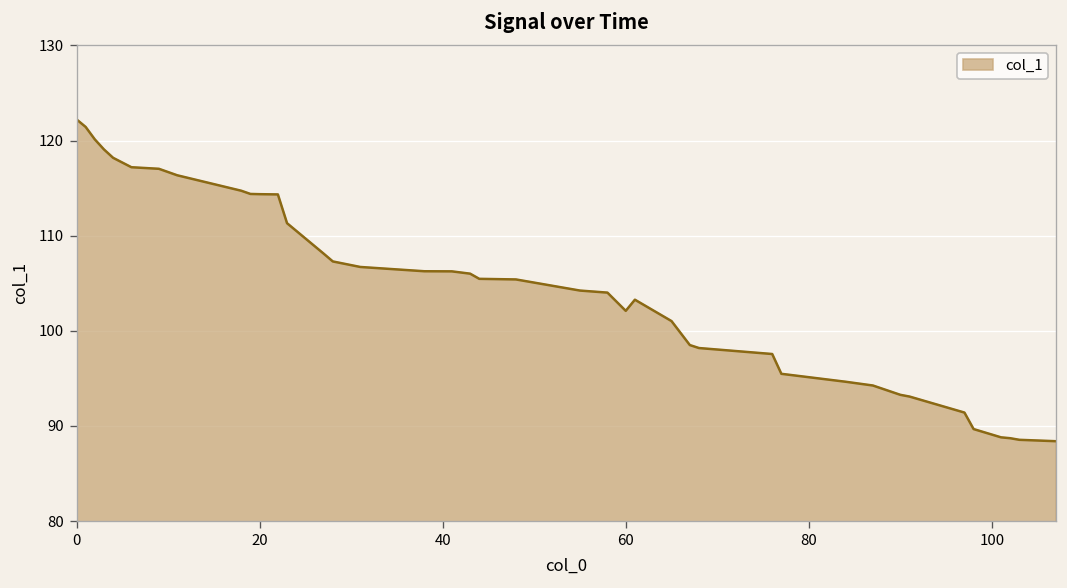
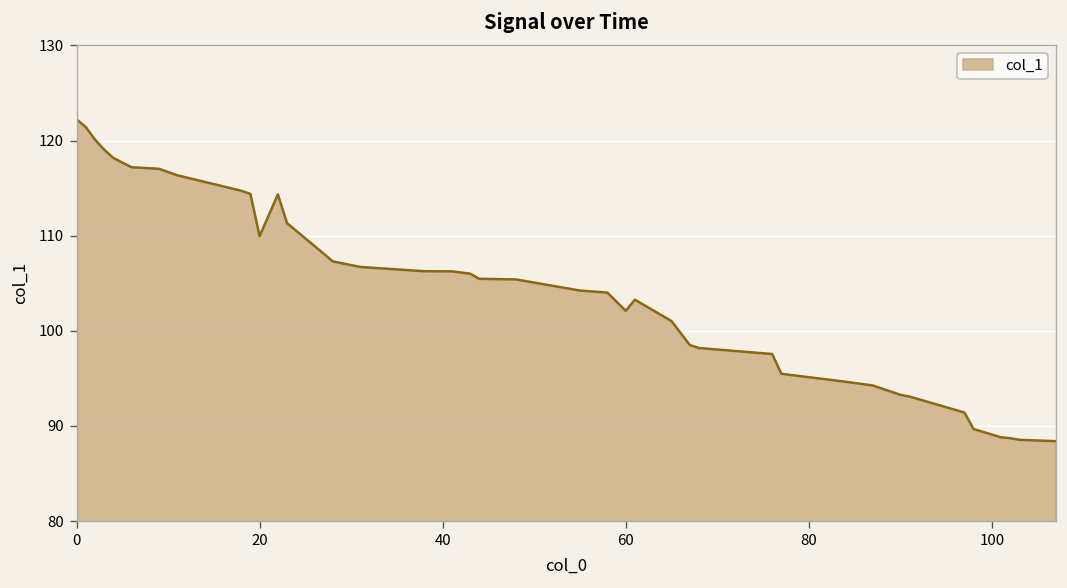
  {
    "0": 122,
-   "20": 114,
+   "20": 110,
    "60": 102
  }
